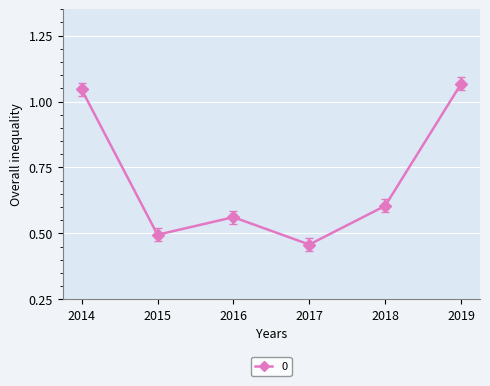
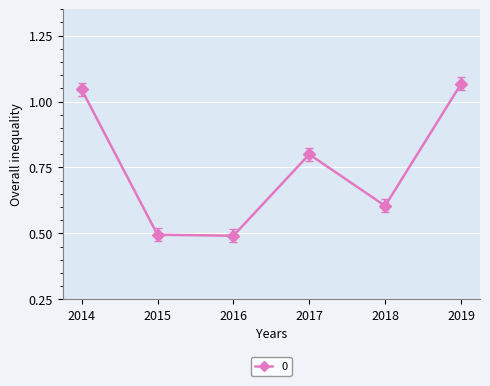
  {
    "0": {
      "2014": 1.05,
      "2015": 0.49,
-     "2016": 0.56,
-     "2017": 0.46,
+     "2016": 0.49,
+     "2017": 0.80,
      "2018": 0.60,
      "2019": 1.07
    }
  }
